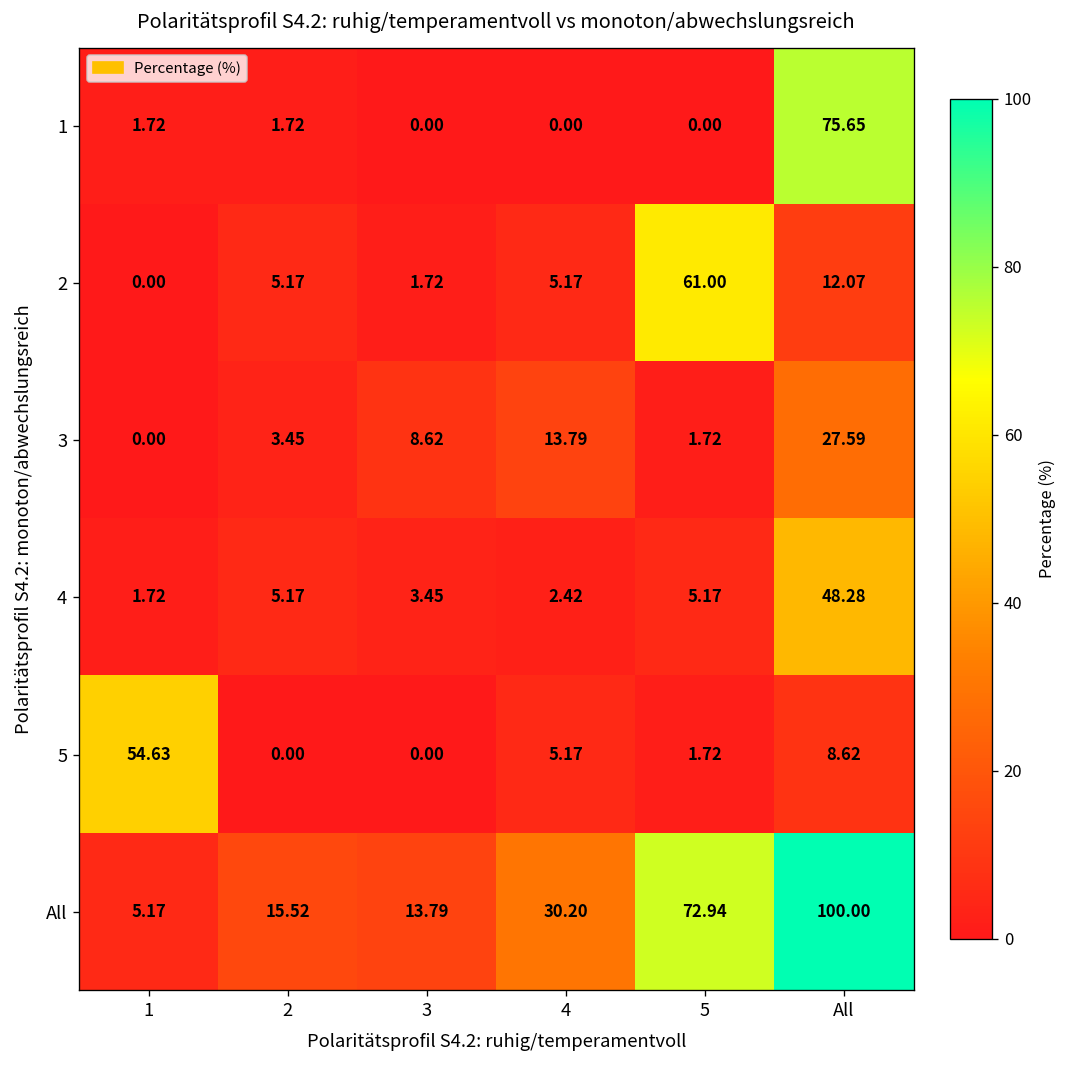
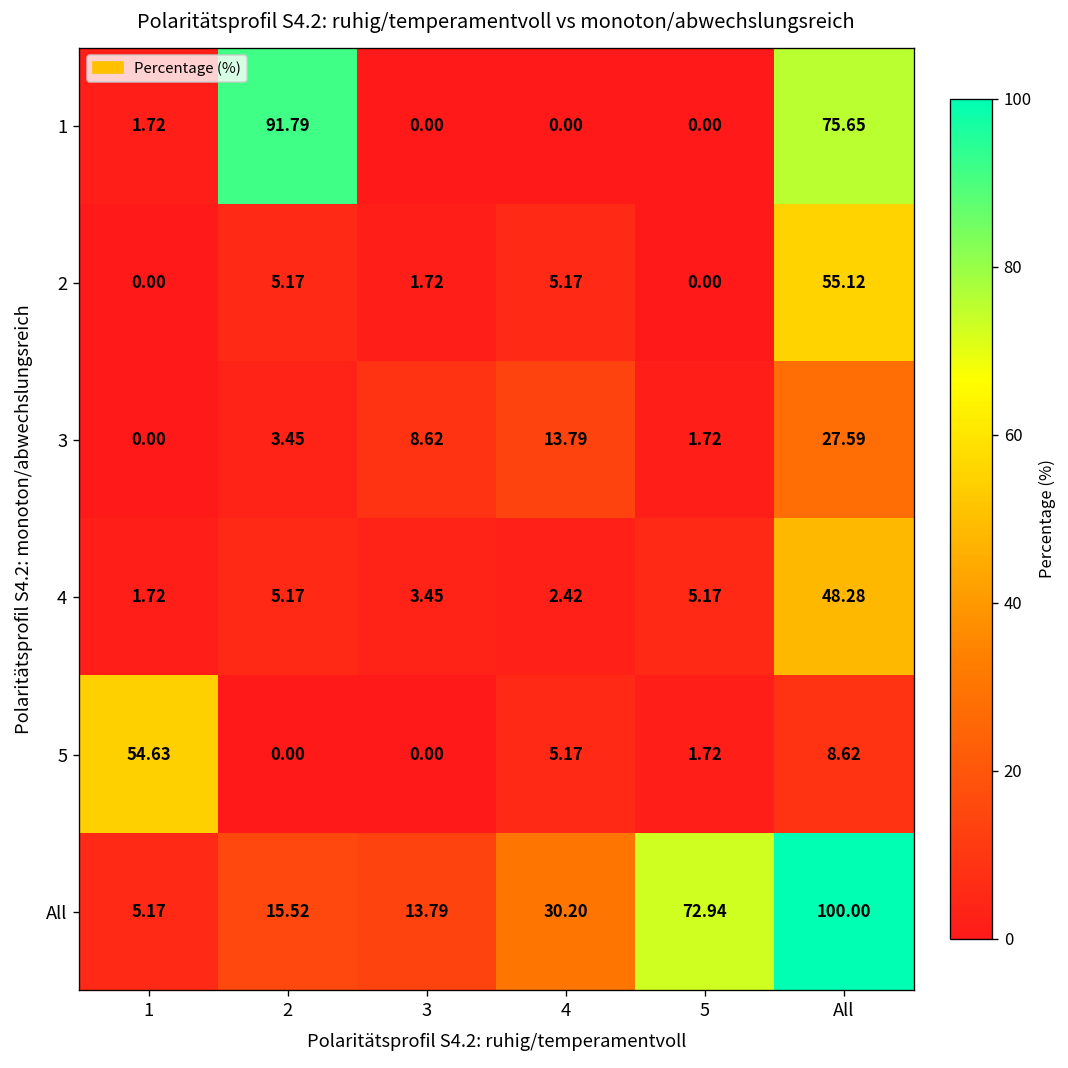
  {
    "1": {
      "1": 1.72,
-     "2": 1.72,
+     "2": 91.79,
      "3": 0.00,
      "4": 0.00,
      "5": 0.00,
      "All": 75.65
    },
    "2": {
      "1": 0.00,
      "2": 5.17,
      "3": 1.72,
      "4": 5.17,
-     "5": 61.00,
-     "All": 12.07
+     "5": 0.00,
+     "All": 55.12
    },
    "3": {
      "1": 0.00,
      "2": 3.45,
      "3": 8.62,
      "4": 13.79,
      "5": 1.72,
      "All": 27.59
    },
    "4": {
      "1": 1.72,
      "2": 5.17,
      "3": 3.45,
      "4": 2.42,
      "5": 5.17,
      "All": 48.28
    },
    "5": {
      "1": 54.63,
      "2": 0.00,
      "3": 0.00,
      "4": 5.17,
      "5": 1.72,
      "All": 8.62
    },
    "All": {
      "1": 5.17,
      "2": 15.52,
      "3": 13.79,
      "4": 30.20,
      "5": 72.94,
      "All": 100.00
    }
  }
